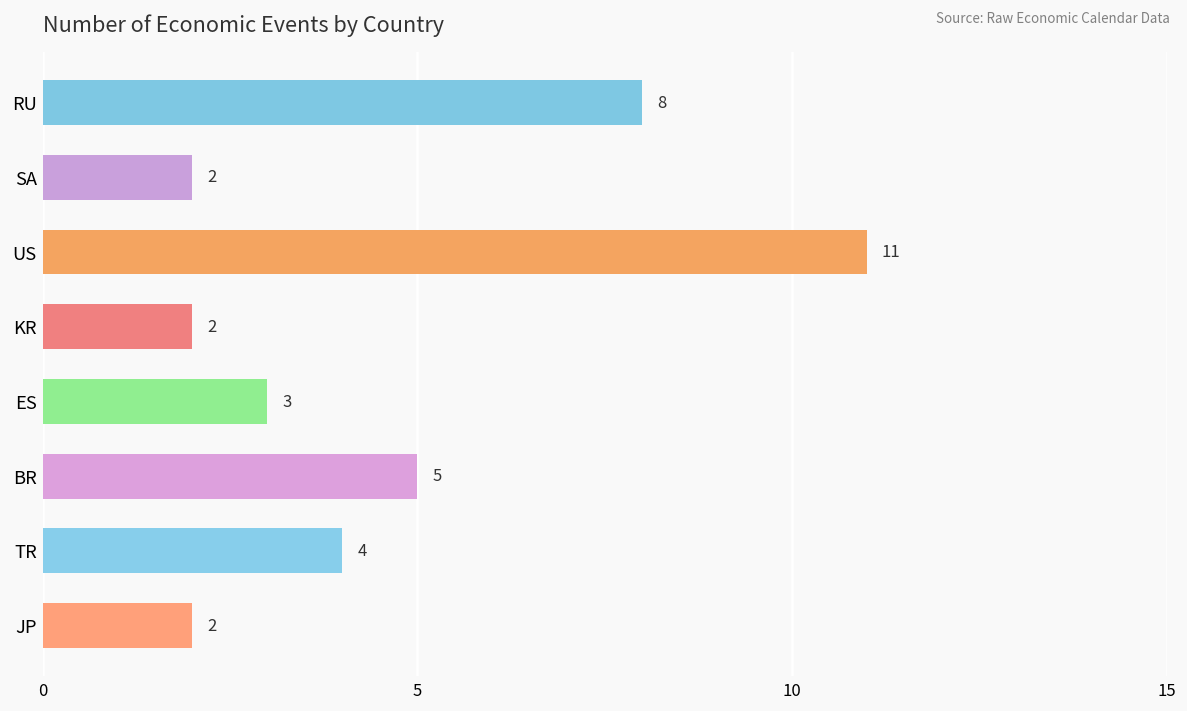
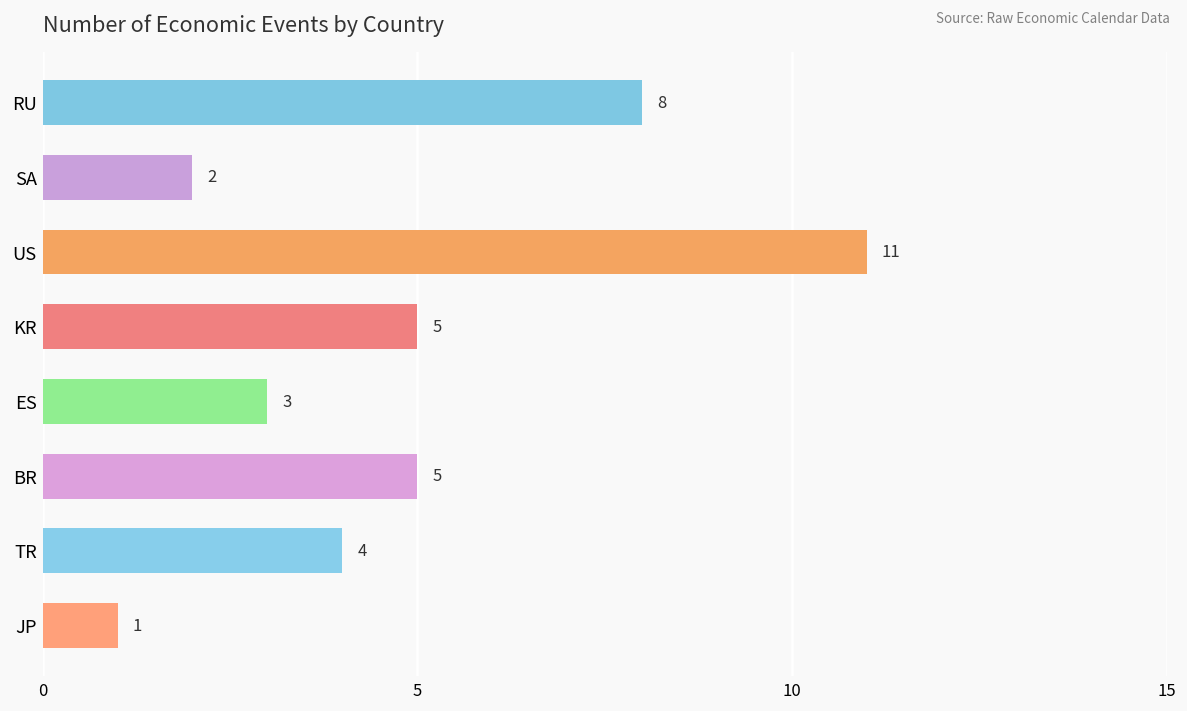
  {
    "RU": 8,
    "SA": 2,
    "US": 11,
-   "KR": 2,
+   "KR": 5,
    "ES": 3,
    "BR": 5,
    "TR": 4,
-   "JP": 2
+   "JP": 1
  }
